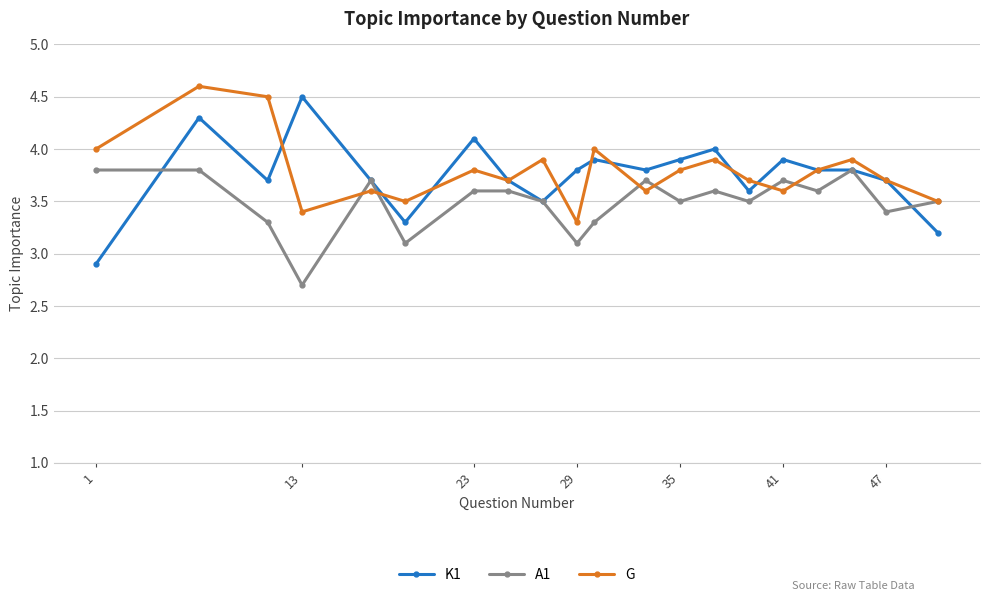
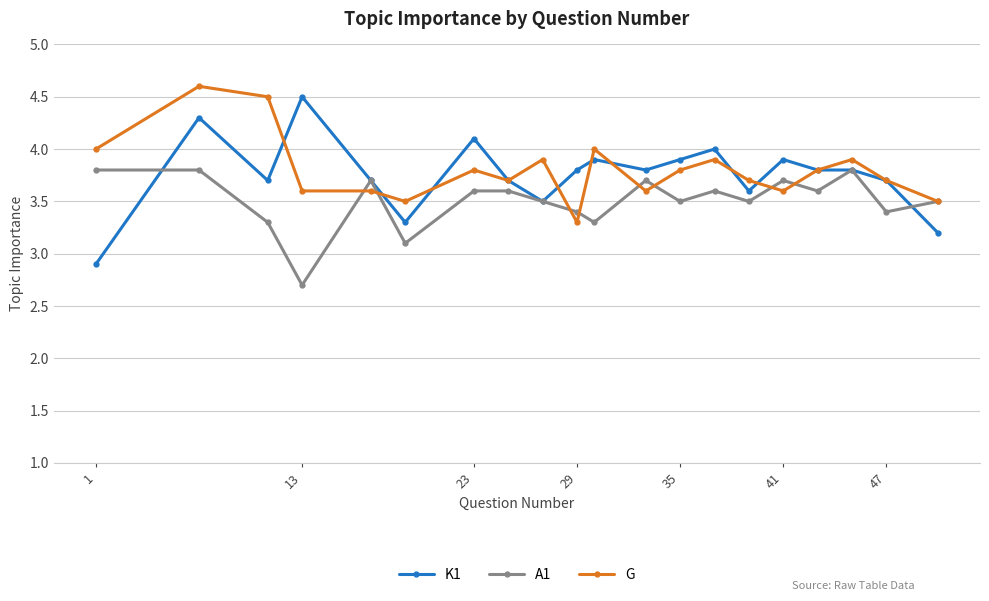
  {
    "K1": {
      "1": 2.9,
      "13": 4.5,
      "23": 4.1,
      "29": 3.8,
      "35": 3.9,
      "41": 3.9
    },
    "A1": {
      "1": 3.8,
      "13": 2.7,
      "23": 3.6,
-     "29": 3.1,
+     "29": 3.4,
      "35": 3.5,
      "41": 3.7,
      "47": 3.4
    },
    "G": {
      "1": 4.0,
-     "13": 3.4,
+     "13": 3.6,
      "23": 3.8,
      "29": 3.3,
      "35": 3.8,
      "41": 3.6
    }
  }
